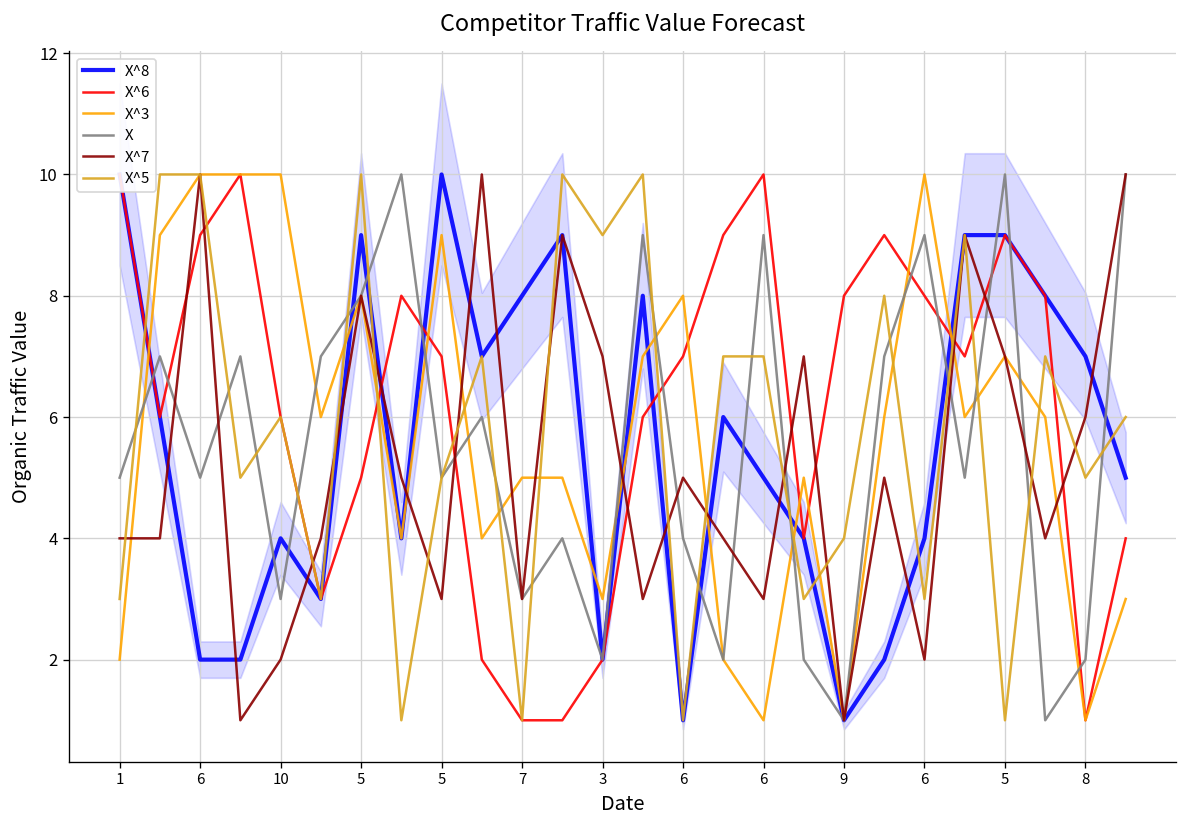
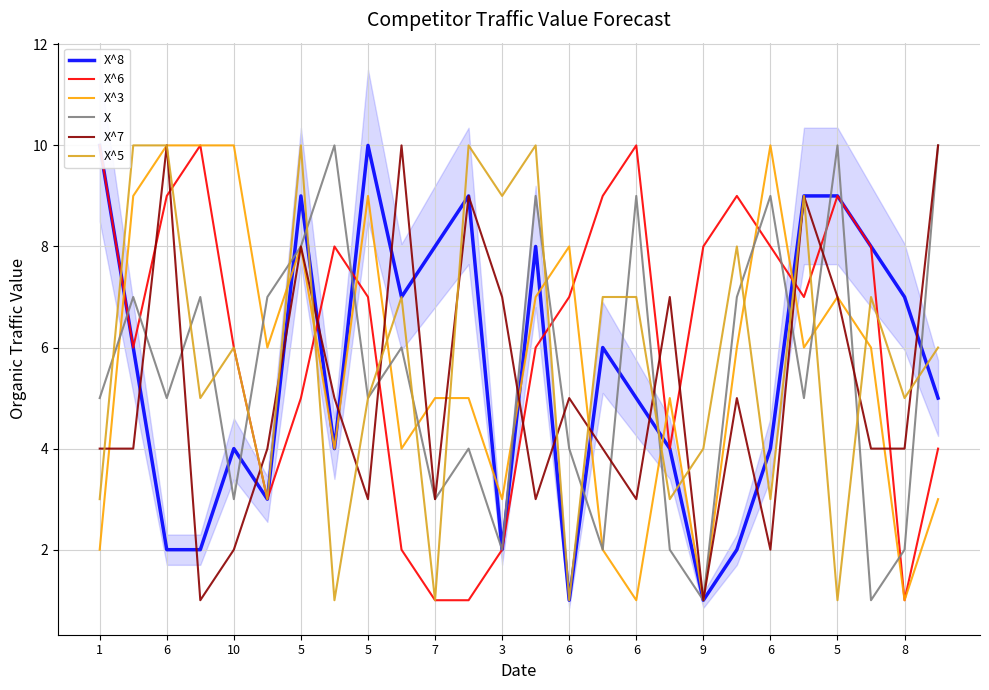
  {
    "X": {
      "10": 3,
      "8": 2
    },
    "X^7": {
      "10": 2,
-     "8": 6
+     "8": 4
    }
  }
